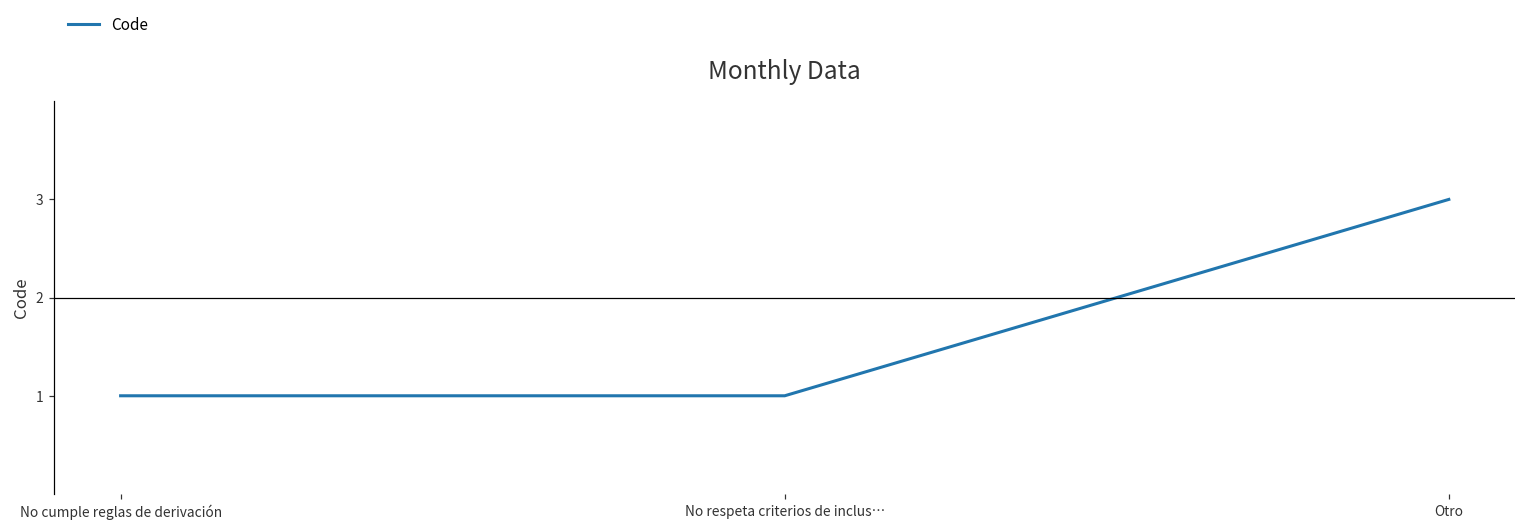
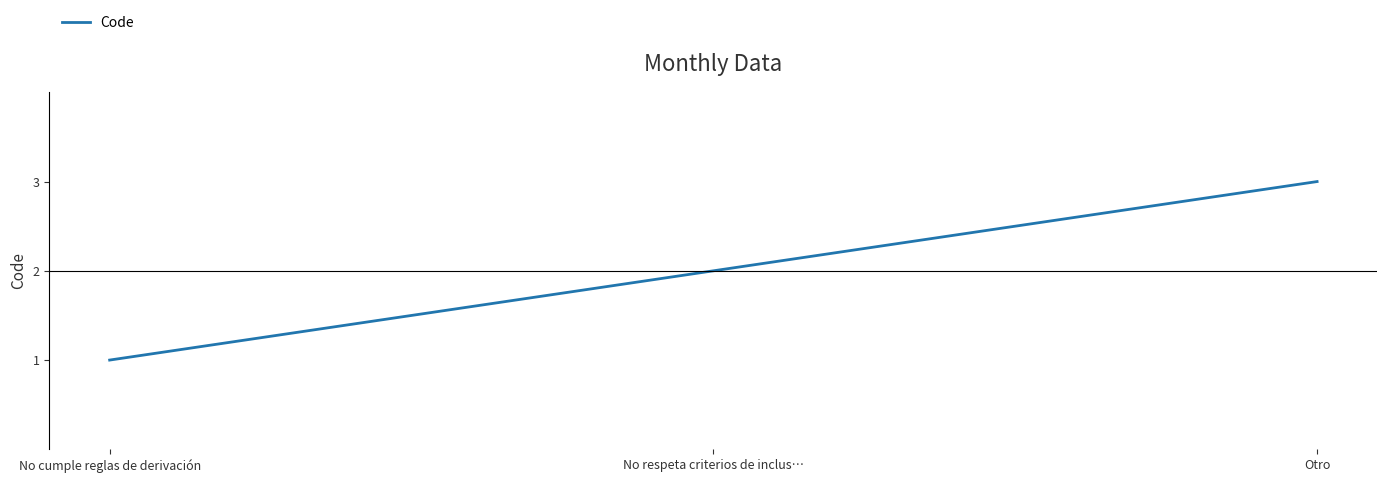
  {
    "No cumple reglas de derivación": 1,
-   "No respeta criterios de inclus…": 1,
+   "No respeta criterios de inclus…": 2,
    "Otro": 3
  }
